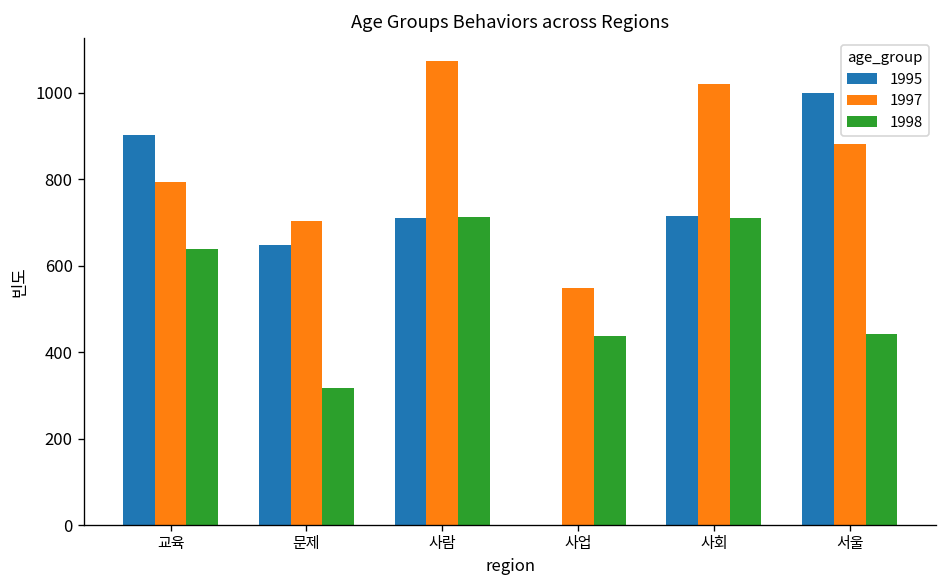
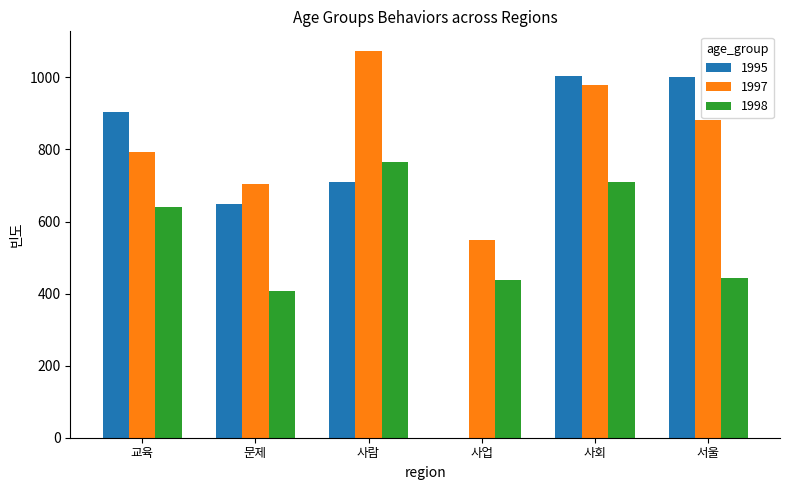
  {
    "1995": {
      "교육": 900,
      "문제": 650,
      "사람": 710,
      "사업": 0,
-     "사회": 720,
+     "사회": 1000,
      "서울": 1000
    },
    "1997": {
      "교육": 790,
      "문제": 700,
      "사람": 1070,
      "사업": 550,
-     "사회": 1020,
+     "사회": 980,
      "서울": 880
    },
    "1998": {
      "교육": 640,
-     "문제": 320,
-     "사람": 710,
+     "문제": 410,
+     "사람": 760,
      "사업": 440,
      "사회": 710,
      "서울": 440
    }
  }
